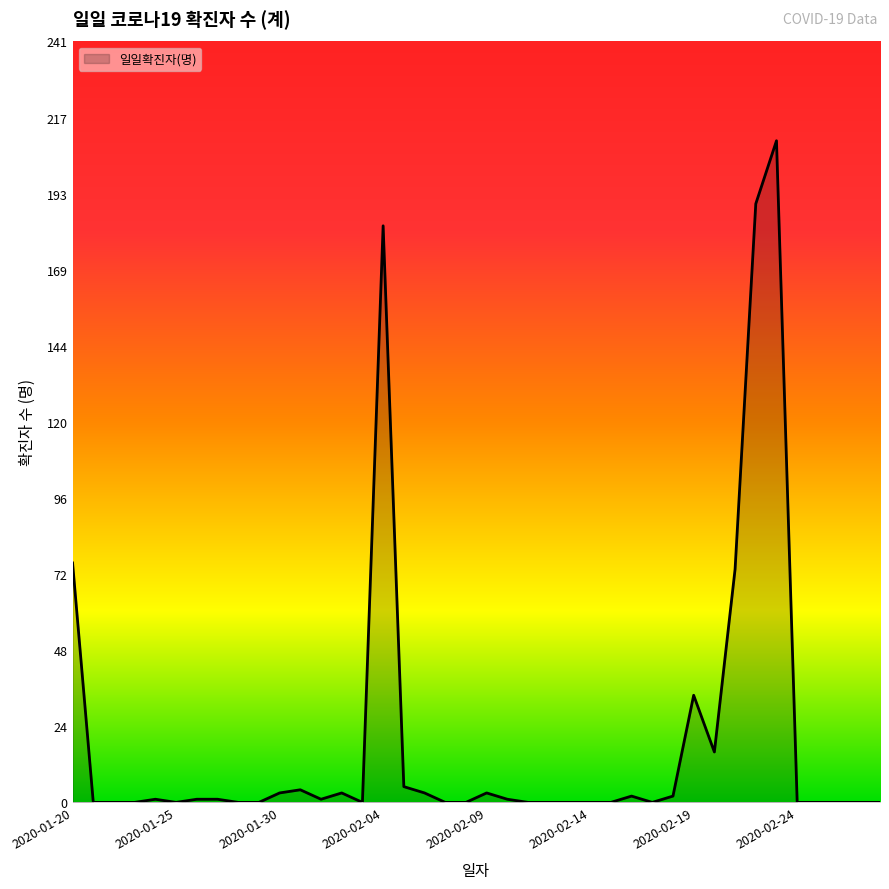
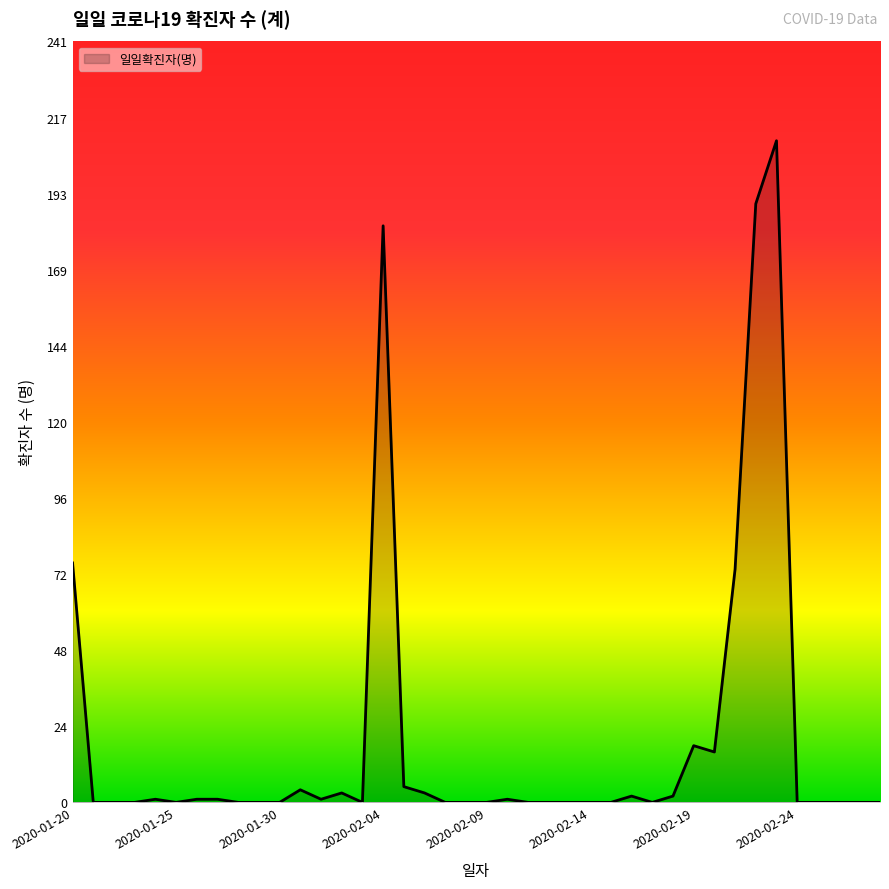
  {
    "2020-01-20": 76,
    "2020-01-25": 0,
-   "2020-01-30": 3,
+   "2020-01-30": 0,
    "2020-02-04": 183,
-   "2020-02-09": 3,
+   "2020-02-09": 0,
    "2020-02-14": 0,
-   "2020-02-19": 34,
+   "2020-02-19": 18,
    "2020-02-24": 0
  }
